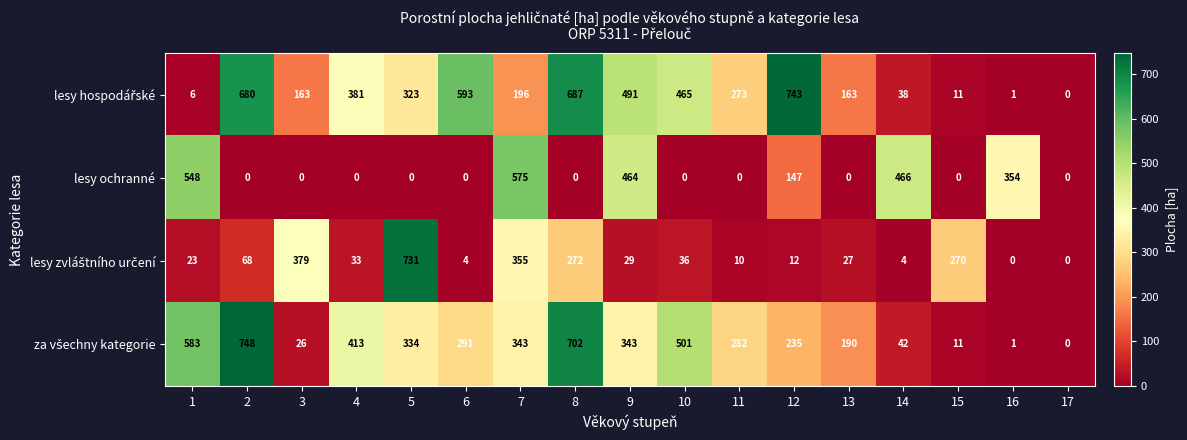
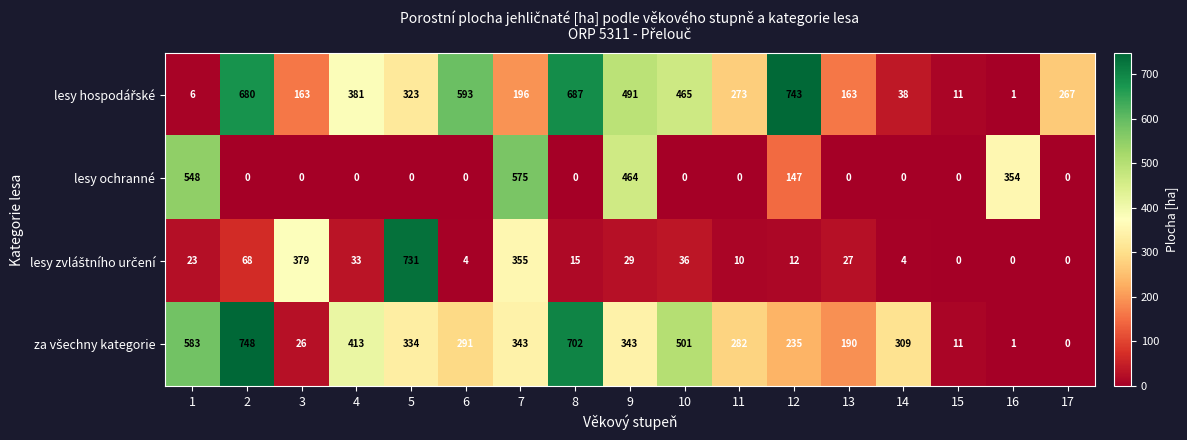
  {
    "lesy hospodářské": {
      "1": 6,
      "2": 680,
      "3": 163,
      "4": 381,
      "5": 323,
      "6": 593,
      "7": 196,
      "8": 687,
      "9": 491,
      "10": 465,
      "11": 273,
      "12": 743,
      "13": 163,
      "14": 38,
      "15": 11,
      "16": 1,
-     "17": 0
+     "17": 267
    },
    "lesy ochranné": {
      "1": 548,
      "2": 0,
      "3": 0,
      "4": 0,
      "5": 0,
      "6": 0,
      "7": 575,
      "8": 0,
      "9": 464,
      "10": 0,
      "11": 0,
      "12": 147,
      "13": 0,
-     "14": 466,
+     "14": 0,
      "15": 0,
      "16": 354,
      "17": 0
    },
    "lesy zvláštního určení": {
      "1": 23,
      "2": 68,
      "3": 379,
      "4": 33,
      "5": 731,
      "6": 4,
      "7": 355,
-     "8": 272,
+     "8": 15,
      "9": 29,
      "10": 36,
      "11": 10,
      "12": 12,
      "13": 27,
      "14": 4,
-     "15": 270,
+     "15": 0,
      "16": 0,
      "17": 0
    },
    "za všechny kategorie": {
      "1": 583,
      "2": 748,
      "3": 26,
      "4": 413,
      "5": 334,
      "6": 291,
      "7": 343,
      "8": 702,
      "9": 343,
      "10": 501,
      "11": 282,
      "12": 235,
      "13": 190,
-     "14": 42,
+     "14": 309,
      "15": 11,
      "16": 1,
      "17": 0
    }
  }
